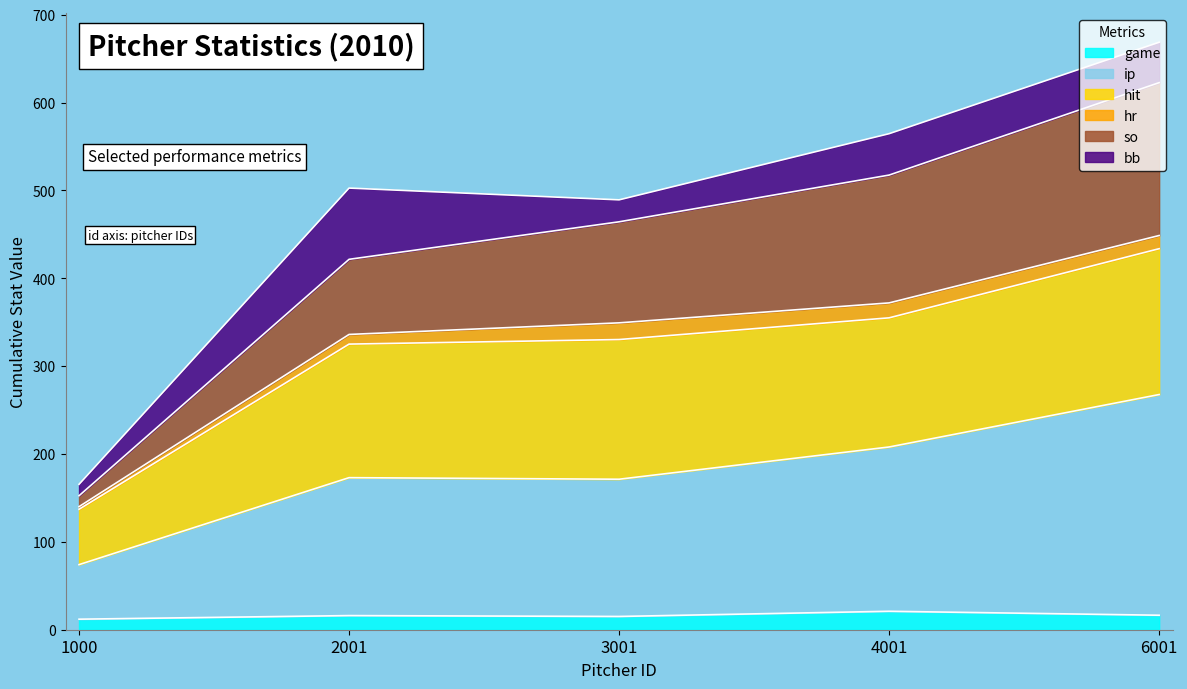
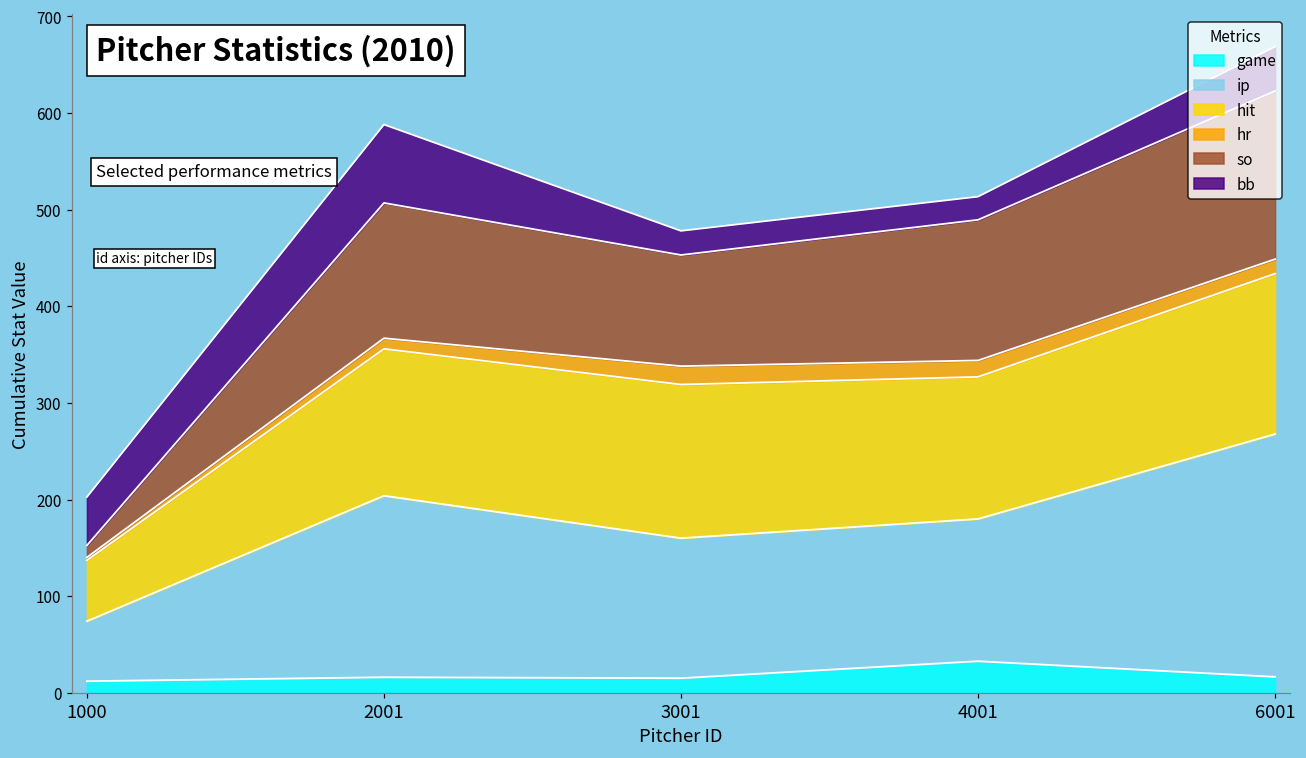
  {
    "game": {
      "1000": 10,
      "2001": 20,
      "3001": 20,
-     "4001": 20,
+     "4001": 30,
      "6001": 20
    },
    "ip": {
      "1000": 60,
-     "2001": 160,
-     "3001": 160,
-     "4001": 190,
+     "2001": 190,
+     "3001": 140,
+     "4001": 150,
      "6001": 250
    },
    "so": {
      "1000": 10,
-     "2001": 90,
+     "2001": 140,
      "3001": 120,
      "4001": 150
    },
    "bb": {
-     "1000": 10,
+     "1000": 50,
      "2001": 80,
      "3001": 30,
-     "4001": 50
+     "4001": 20
    }
  }
